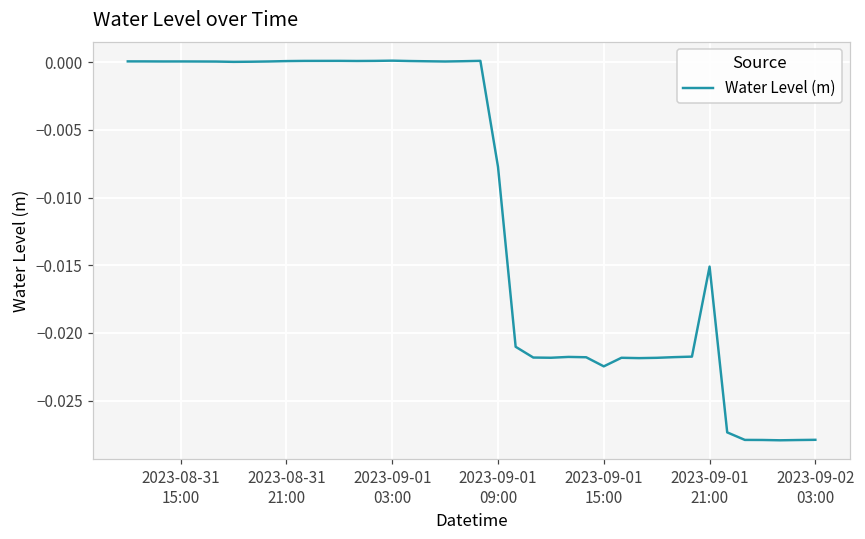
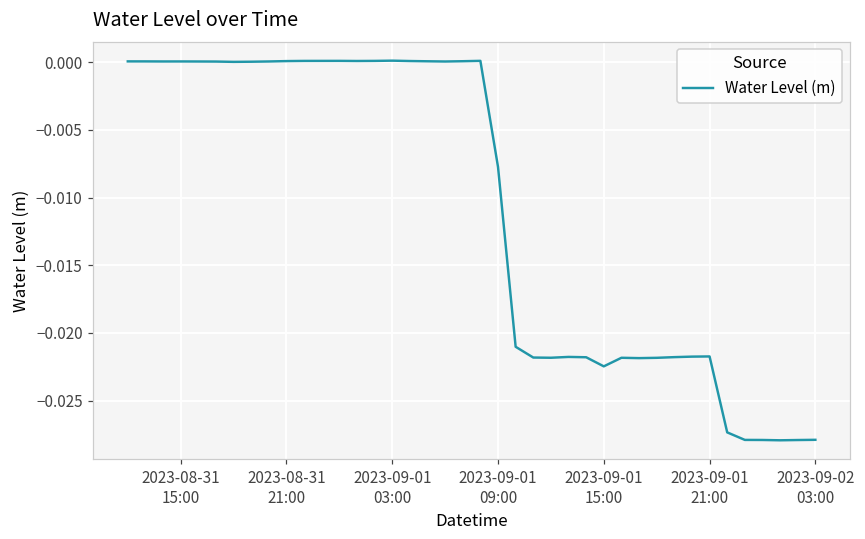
  {
    "2023-08-31 15:00": 0.0001,
    "2023-08-31 21:00": 0.0001,
    "2023-09-01 03:00": 0.0001,
    "2023-09-01 09:00": -0.0077,
    "2023-09-01 15:00": -0.0225,
-   "2023-09-01 21:00": -0.0151,
+   "2023-09-01 21:00": -0.0217,
    "2023-09-02 03:00": -0.0279
  }
